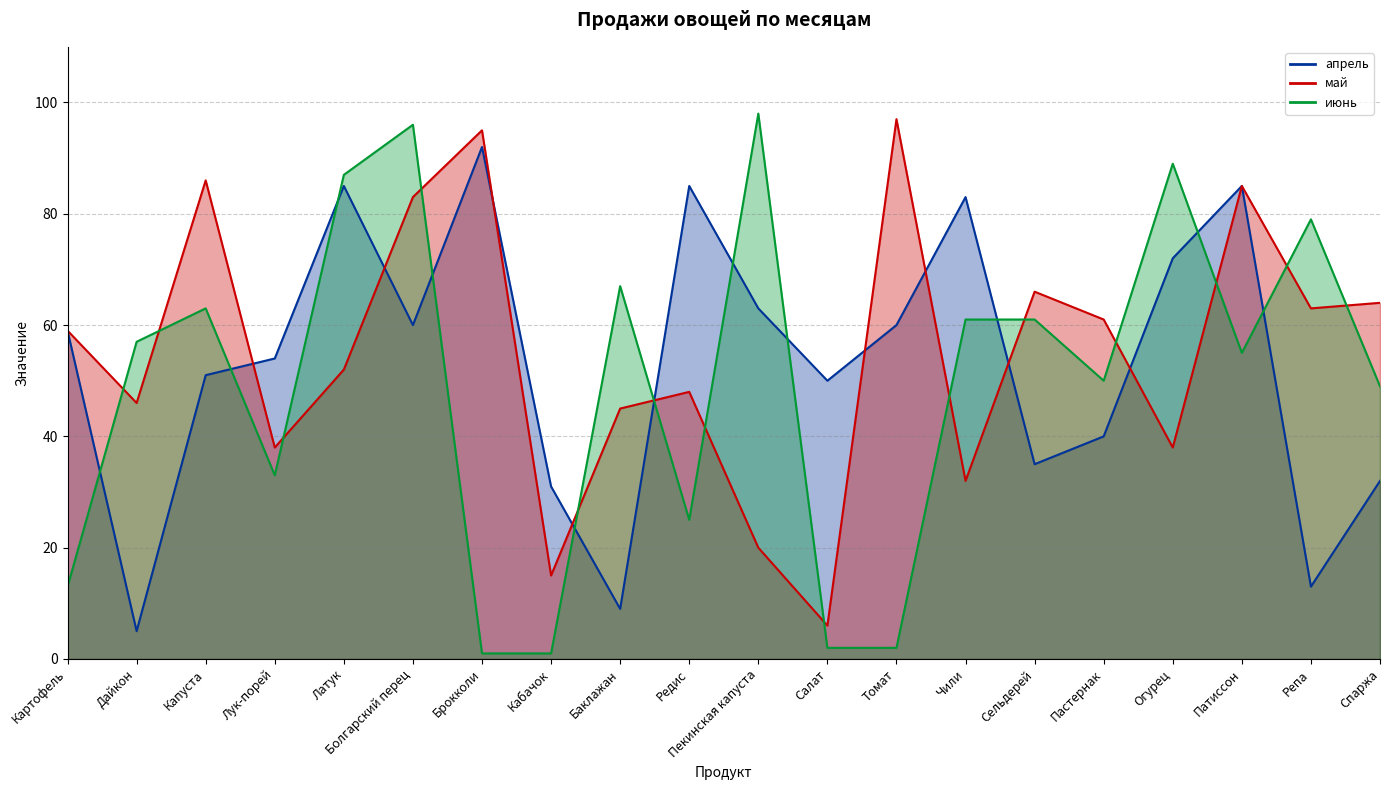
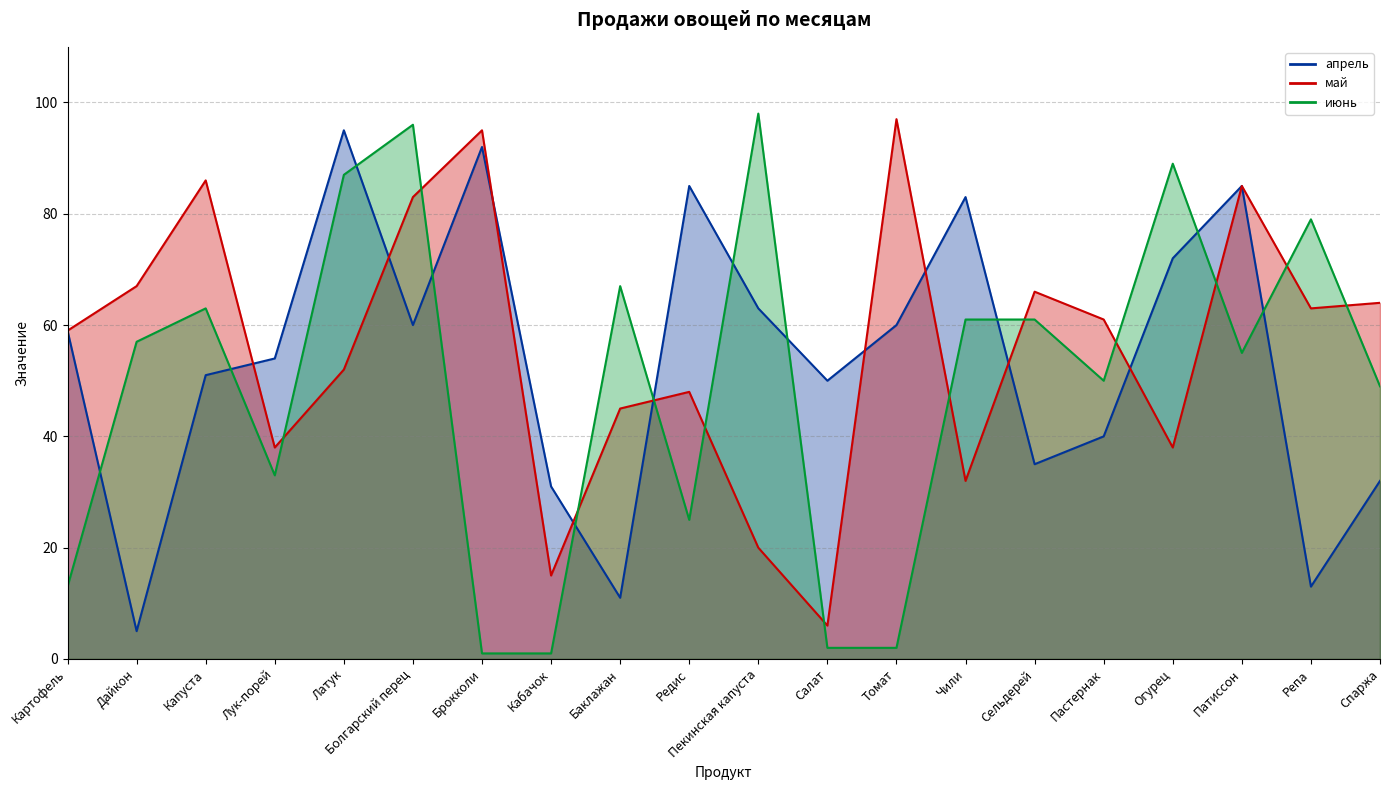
  {
    "апрель": {
      "Дайкон": 5,
      "Капуста": 51,
      "Лук-порей": 54,
-     "Латук": 85,
+     "Латук": 95,
      "Болгарский перец": 60,
      "Брокколи": 92,
      "Кабачок": 31,
-     "Баклажан": 9,
+     "Баклажан": 11,
      "Редис": 85,
      "Пекинская капуста": 63,
      "Салат": 50,
      "Томат": 60,
      "Чили": 83,
      "Сельдерей": 35,
      "Пастернак": 40,
      "Огурец": 72,
      "Репа": 13,
      "Спаржа": 32
    },
    "май": {
-     "Дайкон": 46,
+     "Дайкон": 67,
      "Капуста": 86,
      "Лук-порей": 38,
      "Латук": 52,
      "Болгарский перец": 83,
      "Брокколи": 95,
      "Кабачок": 15,
      "Баклажан": 45,
      "Редис": 48,
      "Пекинская капуста": 20,
      "Салат": 6,
      "Томат": 97,
      "Чили": 32,
      "Сельдерей": 66,
      "Пастернак": 61,
      "Огурец": 38,
      "Репа": 63,
      "Спаржа": 64
    },
    "июнь": {
      "Картофель": 13,
      "Дайкон": 57,
      "Капуста": 63,
      "Лук-порей": 33,
      "Латук": 87,
      "Болгарский перец": 96,
      "Брокколи": 1,
      "Кабачок": 1,
      "Баклажан": 67,
      "Редис": 25,
      "Пекинская капуста": 98,
      "Салат": 2,
      "Томат": 2,
      "Чили": 61,
      "Сельдерей": 61,
      "Пастернак": 50,
      "Огурец": 89,
      "Патиссон": 55,
      "Репа": 79,
      "Спаржа": 49
    }
  }
